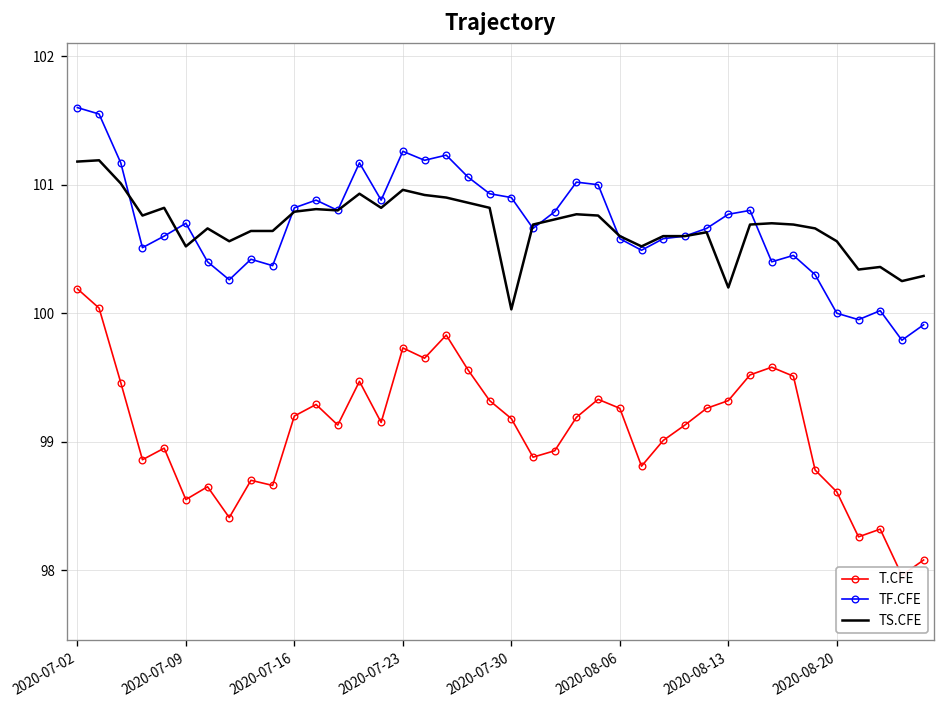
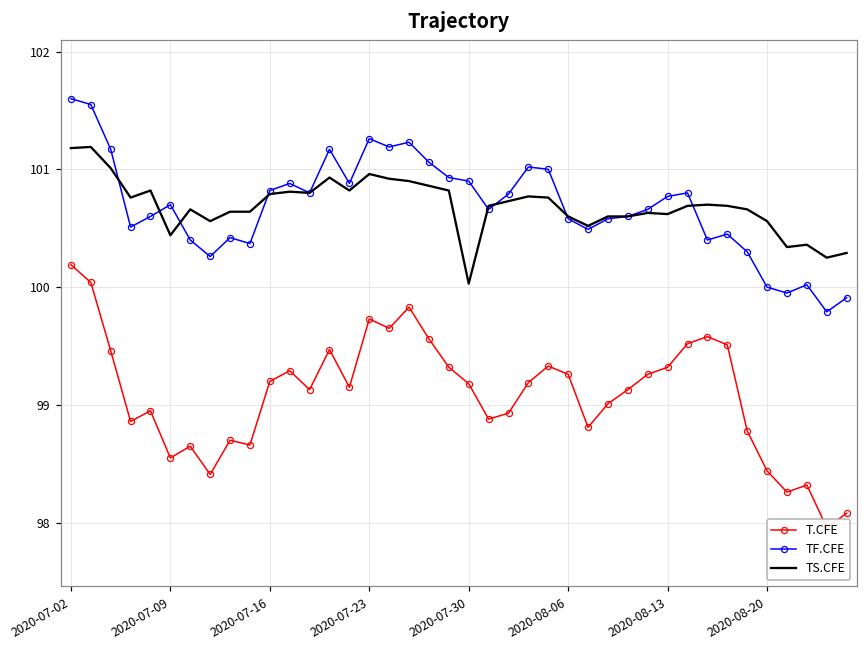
  {
    "T.CFE": {
      "2020-07-02": 100.19,
      "2020-07-09": 98.55,
      "2020-07-16": 99.20,
      "2020-07-23": 99.73,
      "2020-07-30": 99.18,
      "2020-08-06": 99.26,
      "2020-08-13": 99.32,
-     "2020-08-20": 98.61
+     "2020-08-20": 98.44
    },
    "TF.CFE": {
      "2020-07-02": 101.60,
      "2020-07-09": 100.70,
      "2020-07-16": 100.82,
      "2020-07-23": 101.26,
      "2020-07-30": 100.90,
      "2020-08-13": 100.77,
      "2020-08-20": 100.00
    },
    "TS.CFE": {
      "2020-07-02": 101.18,
-     "2020-07-09": 100.52,
+     "2020-07-09": 100.44,
      "2020-07-16": 100.79,
      "2020-07-23": 100.96,
      "2020-07-30": 100.03,
-     "2020-08-13": 100.20,
+     "2020-08-13": 100.62,
      "2020-08-20": 100.56
    }
  }
